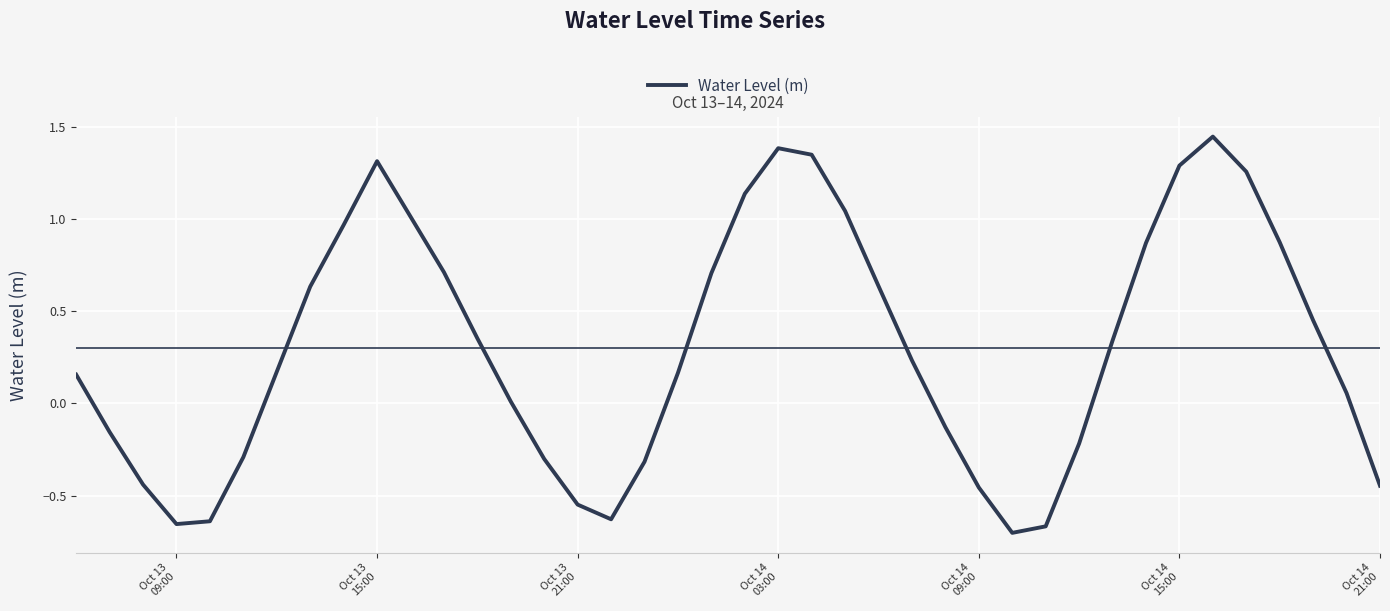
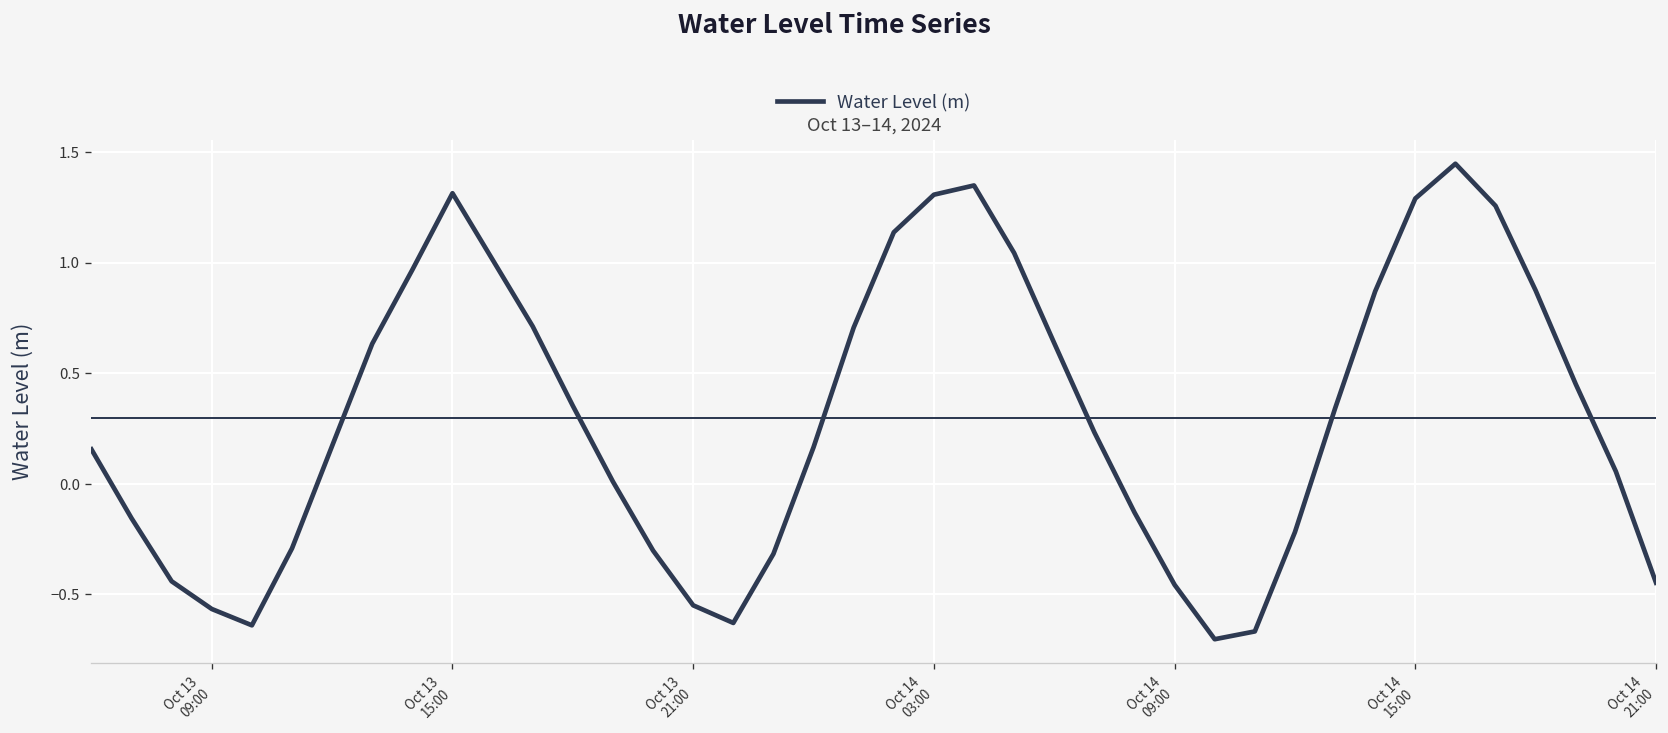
  {
-   "Oct 13 09:00": -0.65,
+   "Oct 13 09:00": -0.57,
    "Oct 13 15:00": 1.31,
    "Oct 13 21:00": -0.55,
-   "Oct 14 03:00": 1.39,
+   "Oct 14 03:00": 1.31,
    "Oct 14 09:00": -0.46,
    "Oct 14 15:00": 1.29,
    "Oct 14 21:00": -0.45
  }
